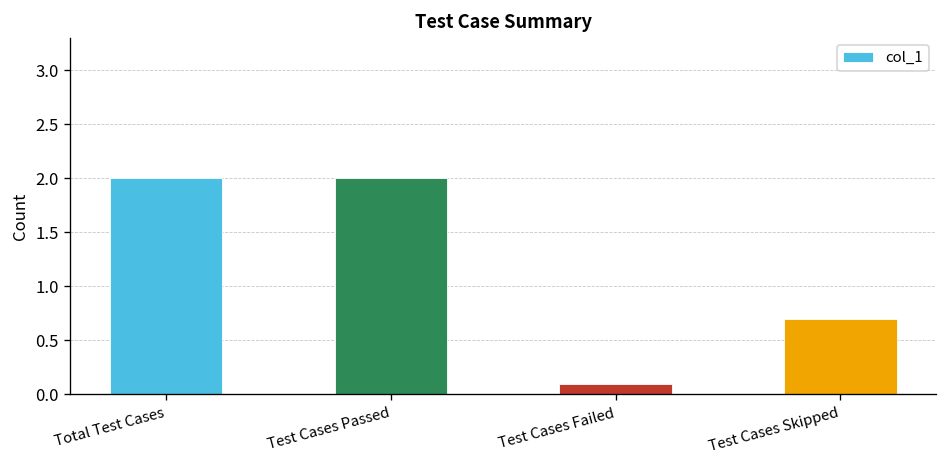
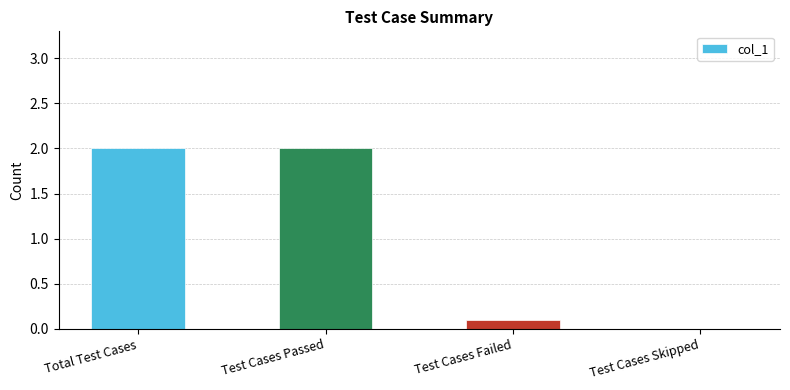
  {
    "Total Test Cases": 2.0,
    "Test Cases Passed": 2.0,
    "Test Cases Failed": 0.1,
-   "Test Cases Skipped": 0.7
+   "Test Cases Skipped": 0.0
  }
